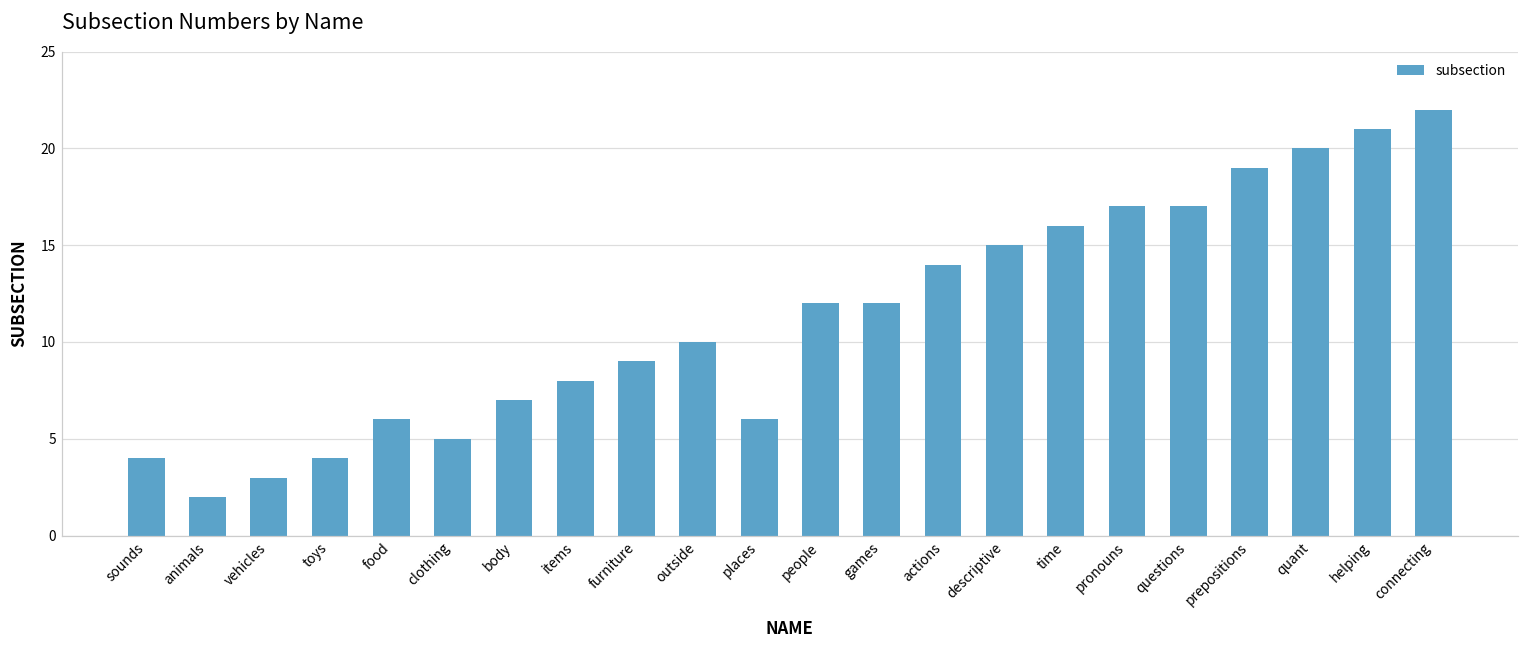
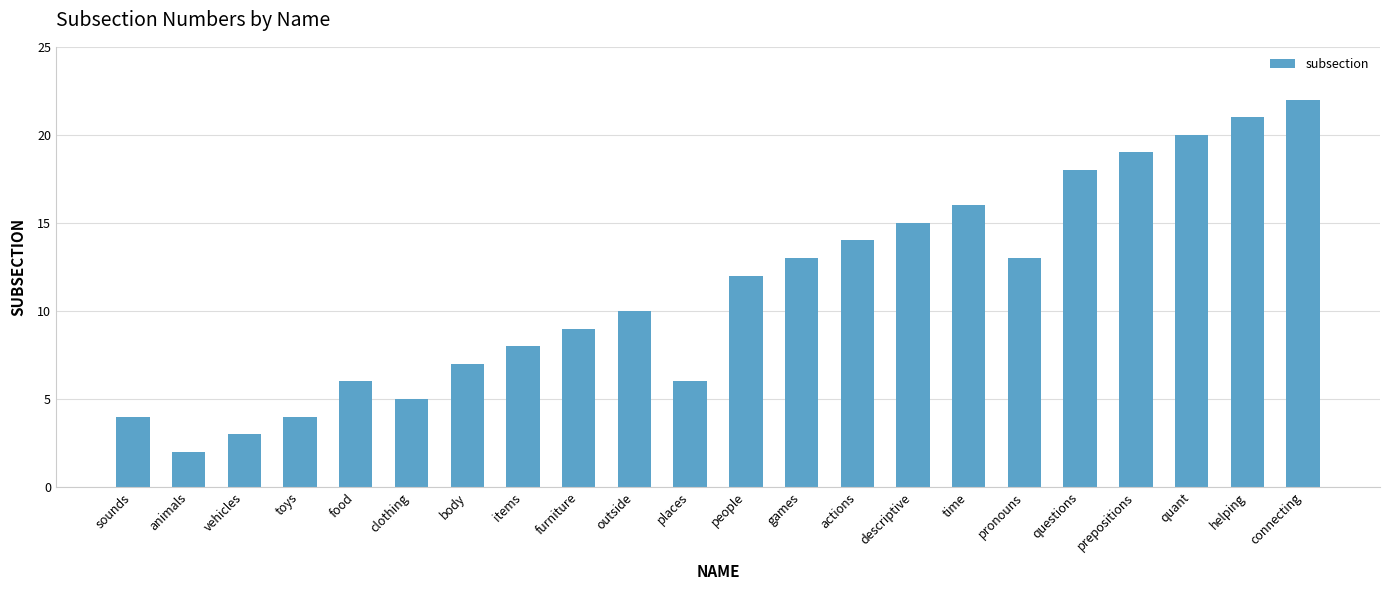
  {
    "sounds": 4,
    "animals": 2,
    "vehicles": 3,
    "toys": 4,
    "food": 6,
    "clothing": 5,
    "body": 7,
    "items": 8,
    "furniture": 9,
    "outside": 10,
    "places": 6,
    "people": 12,
-   "games": 12,
+   "games": 13,
    "actions": 14,
    "descriptive": 15,
    "time": 16,
-   "pronouns": 17,
-   "questions": 17,
+   "pronouns": 13,
+   "questions": 18,
    "prepositions": 19,
    "quant": 20,
    "helping": 21,
    "connecting": 22
  }
